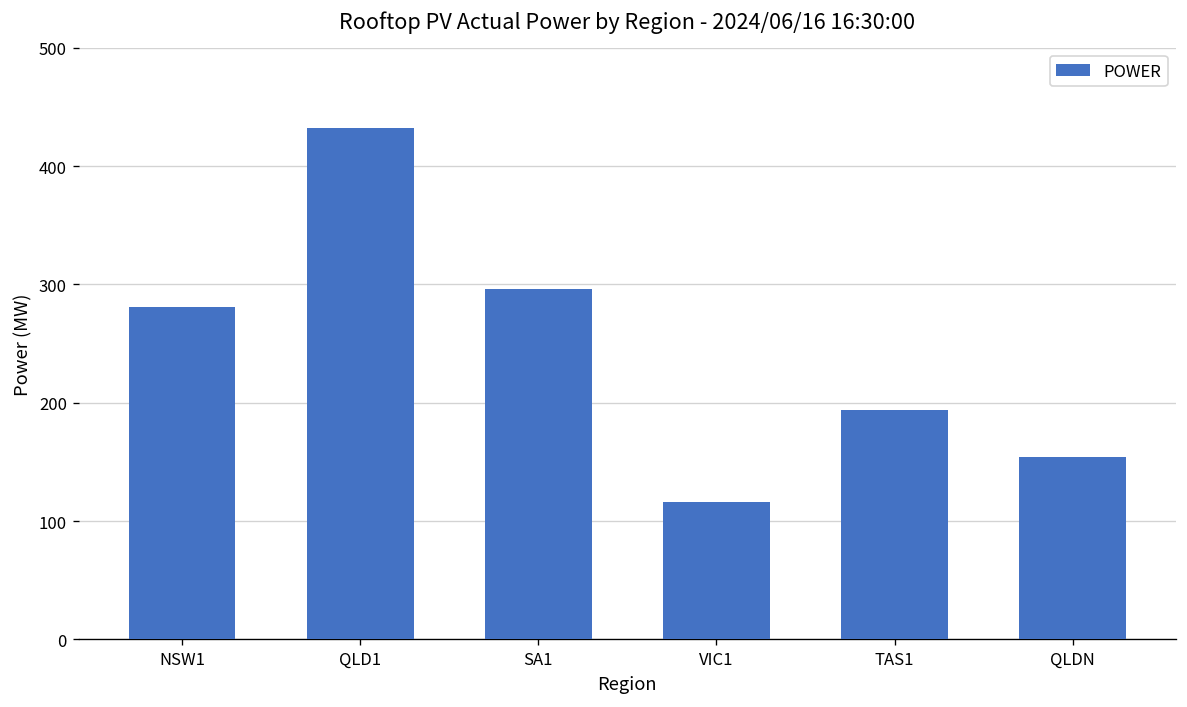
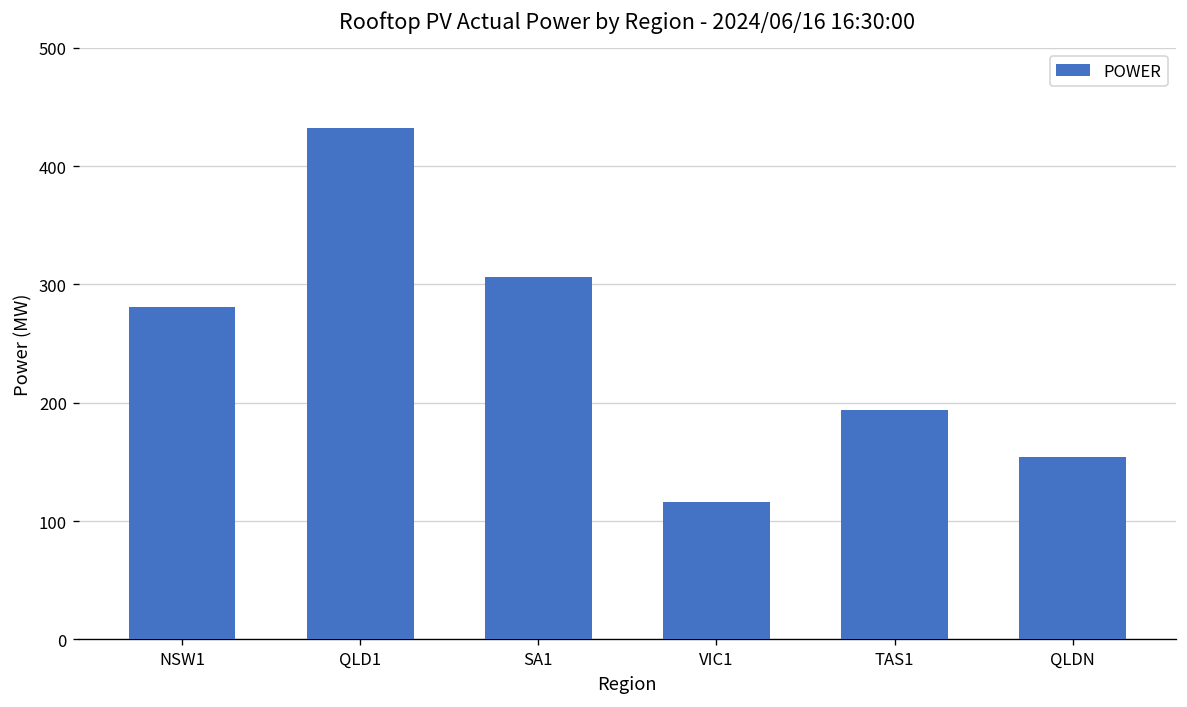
  {
    "NSW1": 280,
    "QLD1": 430,
-   "SA1": 300,
+   "SA1": 310,
    "VIC1": 120,
    "TAS1": 190,
    "QLDN": 150
  }
